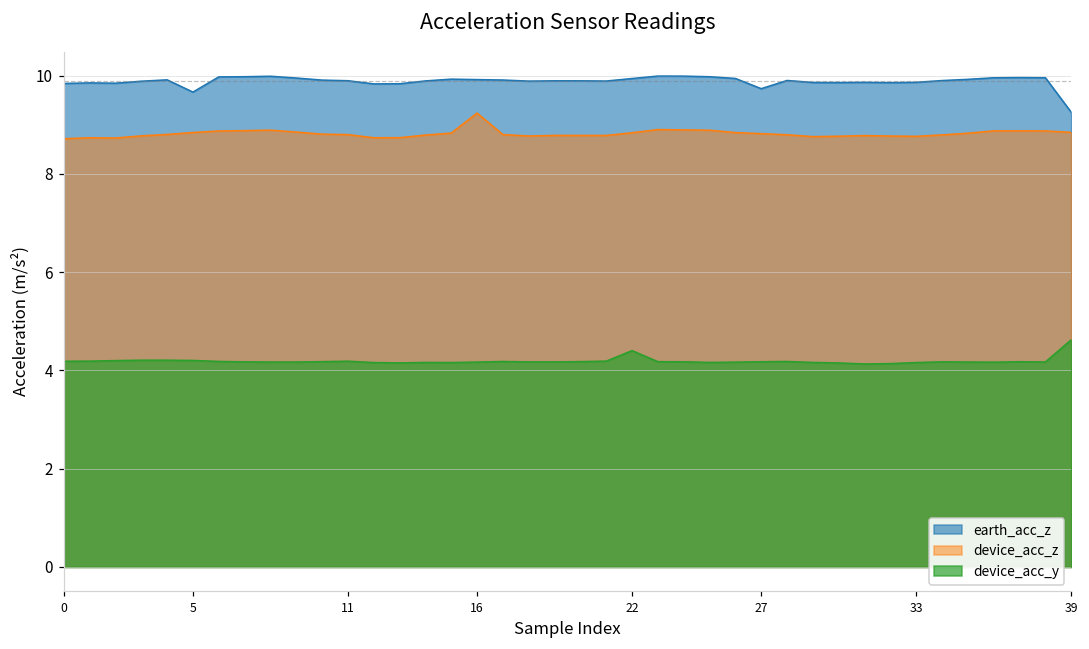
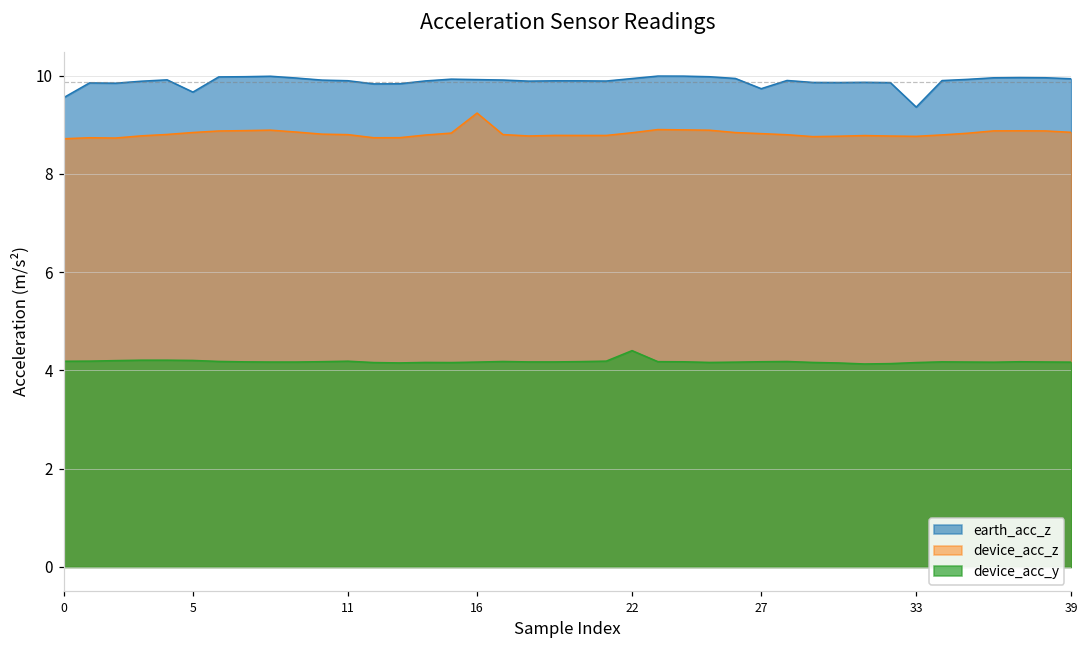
  {
    "earth_acc_z": {
-     "0": 9.8,
+     "0": 9.6,
      "5": 9.7,
      "11": 9.9,
      "16": 9.9,
      "22": 9.9,
      "27": 9.7,
-     "33": 9.9,
-     "39": 9.3
+     "33": 9.4,
+     "39": 9.9
    },
    "device_acc_z": {
      "0": 8.7,
      "5": 8.8,
      "11": 8.8,
      "16": 9.2,
      "22": 8.8,
      "27": 8.8,
      "33": 8.8,
      "39": 8.8
    },
    "device_acc_y": {
      "0": 4.2,
      "5": 4.2,
      "11": 4.2,
      "16": 4.2,
      "22": 4.4,
      "27": 4.2,
      "33": 4.2,
-     "39": 4.6
+     "39": 4.2
    }
  }
